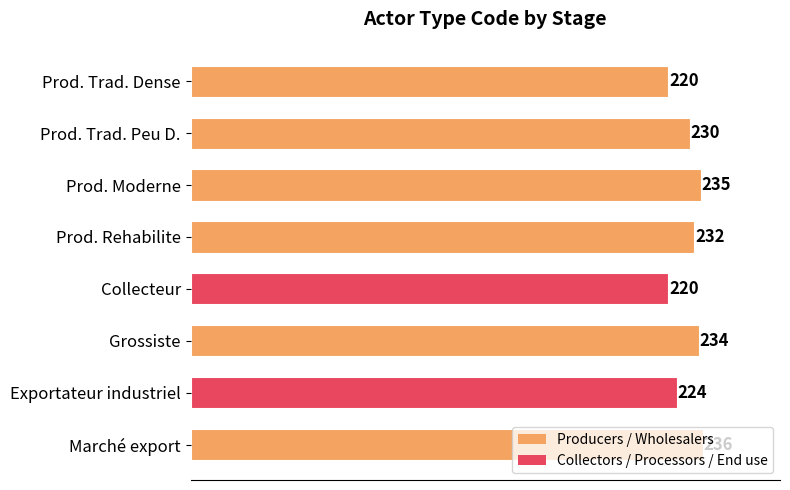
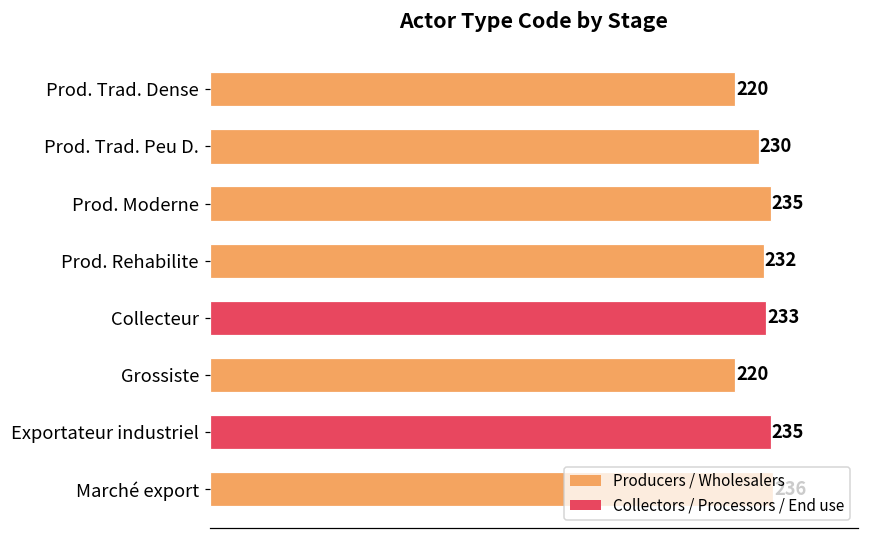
  {
    "Prod. Trad. Dense": 220,
    "Prod. Trad. Peu D.": 230,
    "Prod. Moderne": 235,
    "Prod. Rehabilite": 232,
-   "Collecteur": 220,
-   "Grossiste": 234,
-   "Exportateur industriel": 224
+   "Collecteur": 233,
+   "Grossiste": 220,
+   "Exportateur industriel": 235
  }
